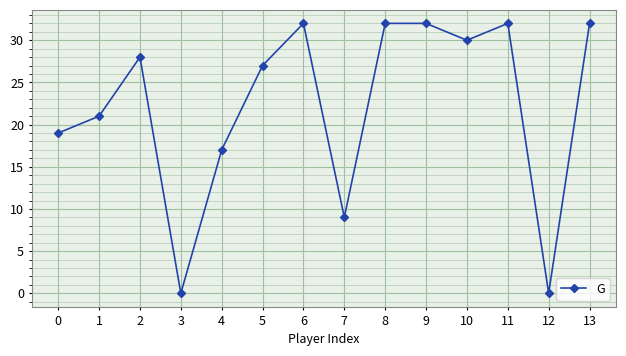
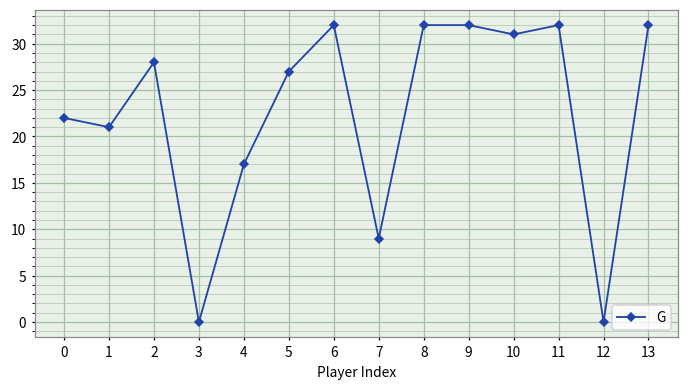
  {
-   "0": 19,
+   "0": 22,
    "1": 21,
    "2": 28,
    "3": 0,
    "4": 17,
    "5": 27,
    "6": 32,
    "7": 9,
    "8": 32,
    "9": 32,
-   "10": 30,
+   "10": 31,
    "11": 32,
    "12": 0,
    "13": 32
  }
